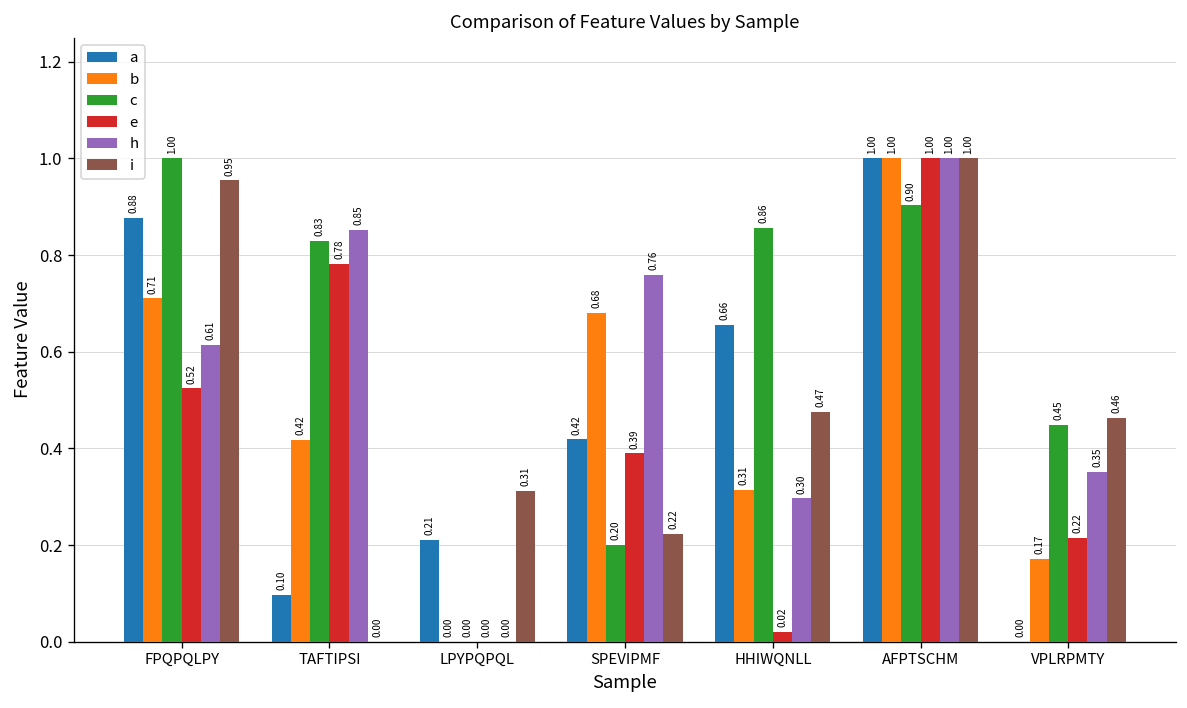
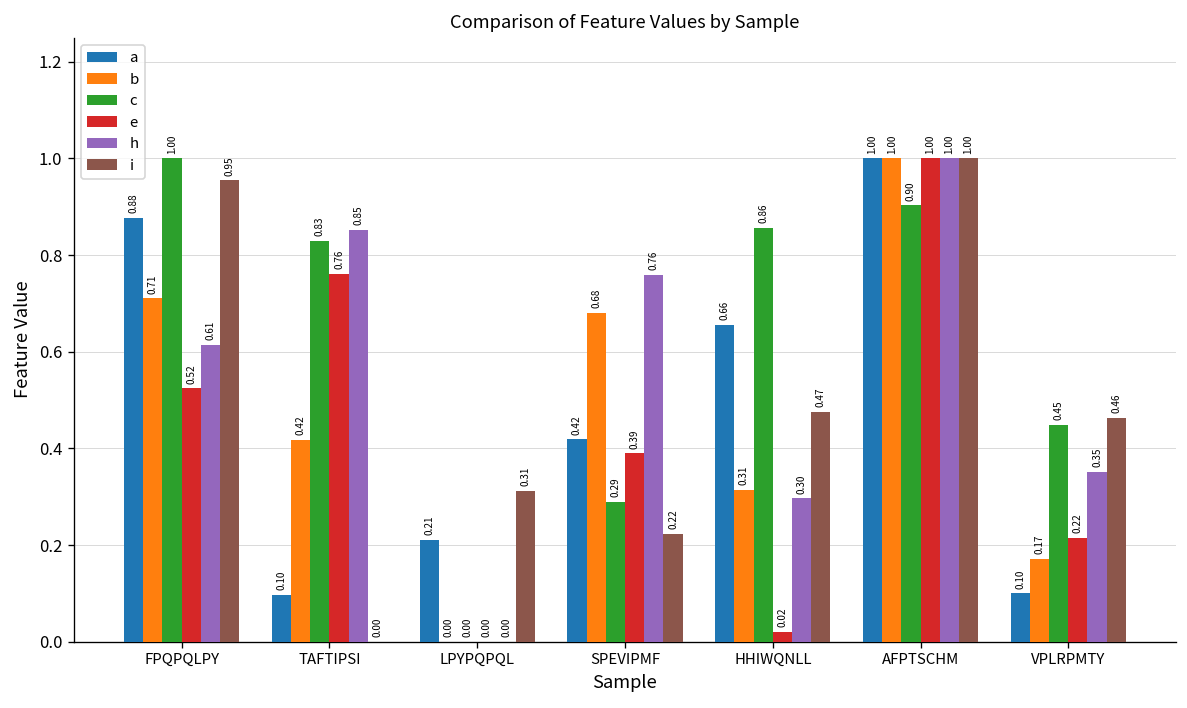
  {
    "a": {
      "FPQPQLPY": 0.88,
      "TAFTIPSI": 0.10,
      "LPYPQPQL": 0.21,
      "SPEVIPMF": 0.42,
      "HHIWQNLL": 0.66,
      "AFPTSCHM": 1.00,
-     "VPLRPMTY": 0.00
+     "VPLRPMTY": 0.10
    },
    "b": {
      "FPQPQLPY": 0.71,
      "TAFTIPSI": 0.42,
      "LPYPQPQL": 0.00,
      "SPEVIPMF": 0.68,
      "HHIWQNLL": 0.31,
      "AFPTSCHM": 1.00,
      "VPLRPMTY": 0.17
    },
    "c": {
      "FPQPQLPY": 1.00,
      "TAFTIPSI": 0.83,
      "LPYPQPQL": 0.00,
-     "SPEVIPMF": 0.20,
+     "SPEVIPMF": 0.29,
      "HHIWQNLL": 0.86,
      "AFPTSCHM": 0.90,
      "VPLRPMTY": 0.45
    },
    "e": {
      "FPQPQLPY": 0.52,
-     "TAFTIPSI": 0.78,
+     "TAFTIPSI": 0.76,
      "LPYPQPQL": 0.00,
      "SPEVIPMF": 0.39,
      "HHIWQNLL": 0.02,
      "AFPTSCHM": 1.00,
      "VPLRPMTY": 0.22
    },
    "h": {
      "FPQPQLPY": 0.61,
      "TAFTIPSI": 0.85,
      "LPYPQPQL": 0.00,
      "SPEVIPMF": 0.76,
      "HHIWQNLL": 0.30,
      "AFPTSCHM": 1.00,
      "VPLRPMTY": 0.35
    },
    "i": {
      "FPQPQLPY": 0.95,
      "TAFTIPSI": 0.00,
      "LPYPQPQL": 0.31,
      "SPEVIPMF": 0.22,
      "HHIWQNLL": 0.47,
      "AFPTSCHM": 1.00,
      "VPLRPMTY": 0.46
    }
  }
